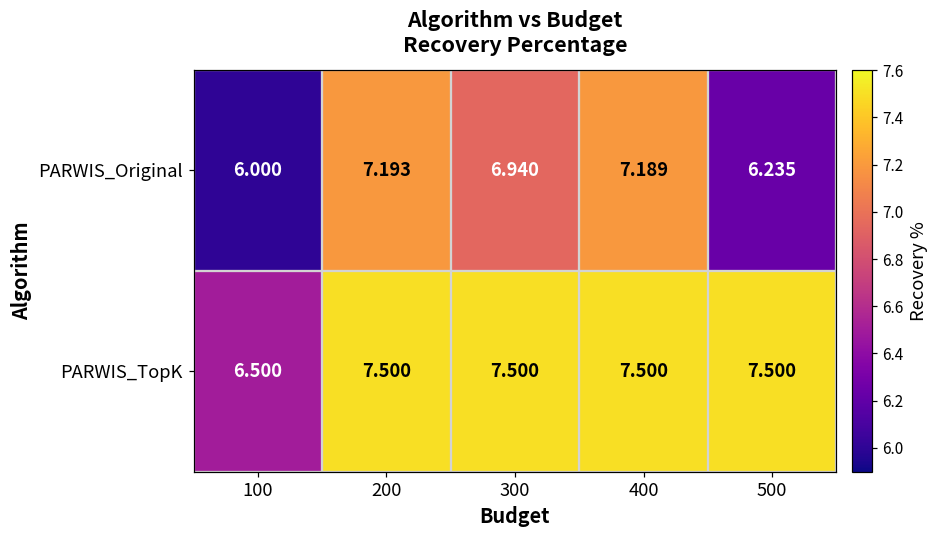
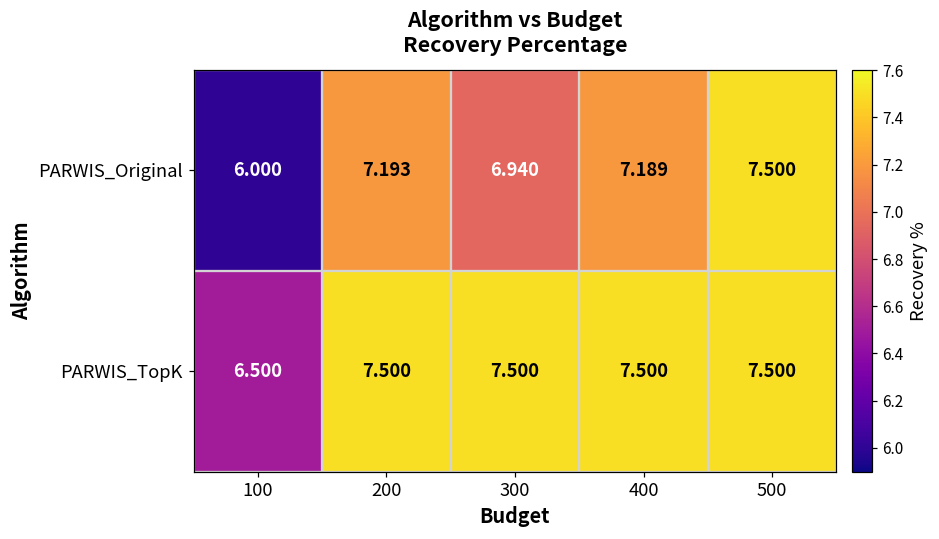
  {
    "PARWIS_Original": {
      "100": 6.000,
      "200": 7.193,
      "300": 6.940,
      "400": 7.189,
-     "500": 6.235
+     "500": 7.500
    },
    "PARWIS_TopK": {
      "100": 6.500,
      "200": 7.500,
      "300": 7.500,
      "400": 7.500,
      "500": 7.500
    }
  }
